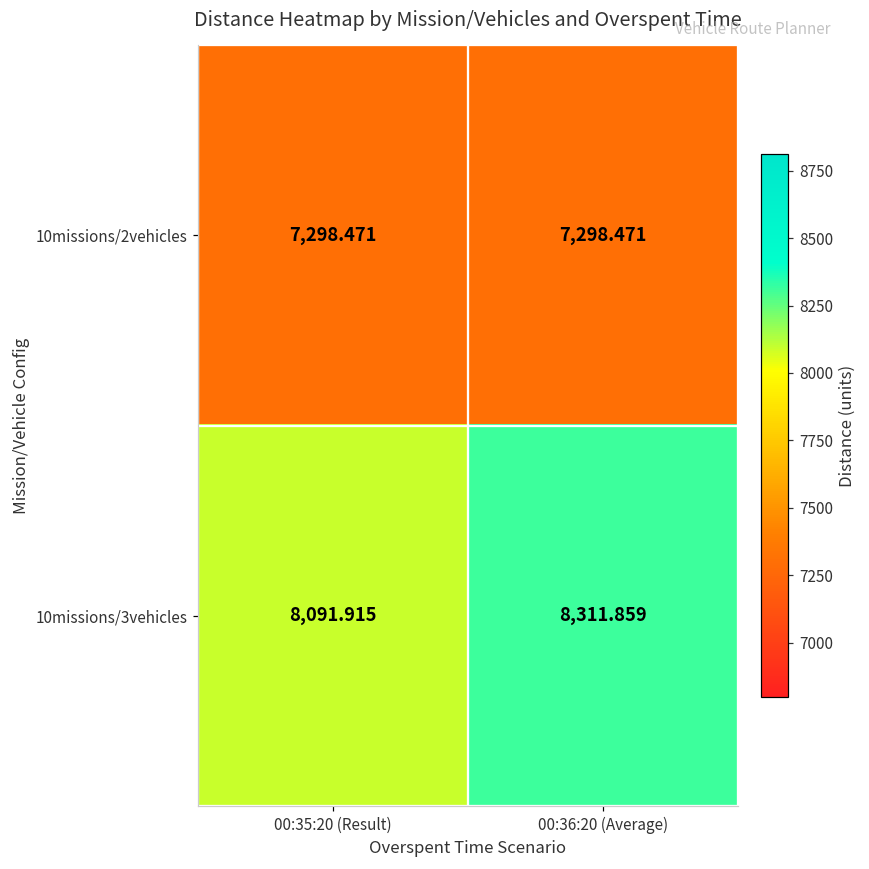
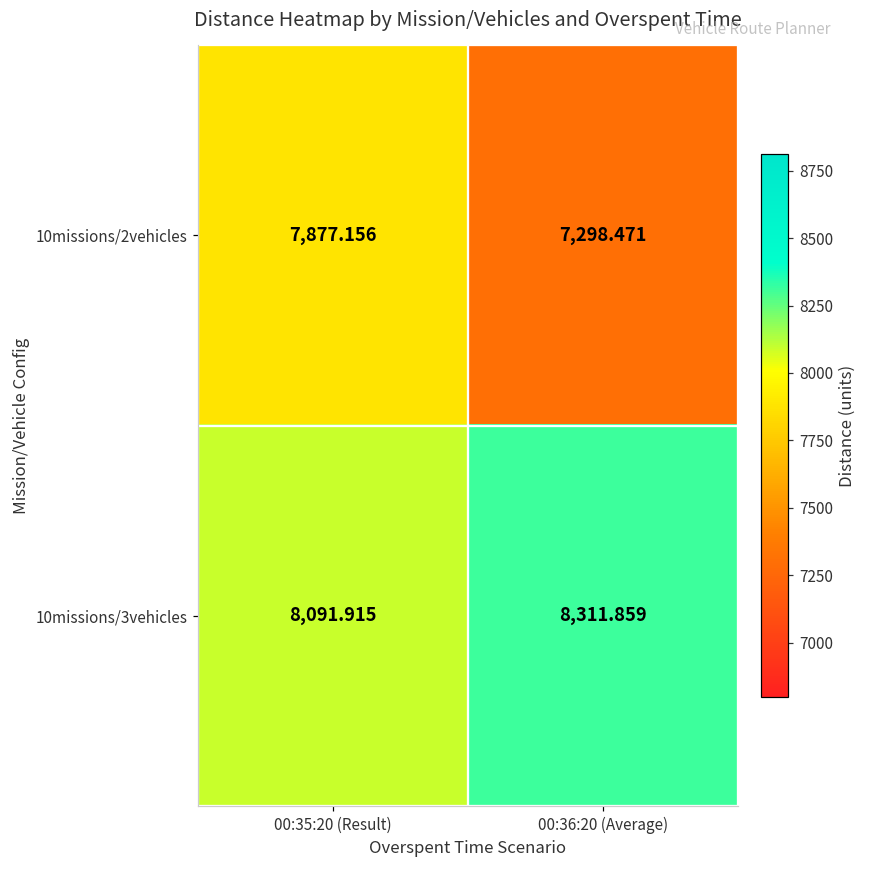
  {
    "10missions/2vehicles": {
-     "00:35:20 (Result)": "7,298.471",
+     "00:35:20 (Result)": "7,877.156",
      "00:36:20 (Average)": "7,298.471"
    },
    "10missions/3vehicles": {
      "00:35:20 (Result)": "8,091.915",
      "00:36:20 (Average)": "8,311.859"
    }
  }
